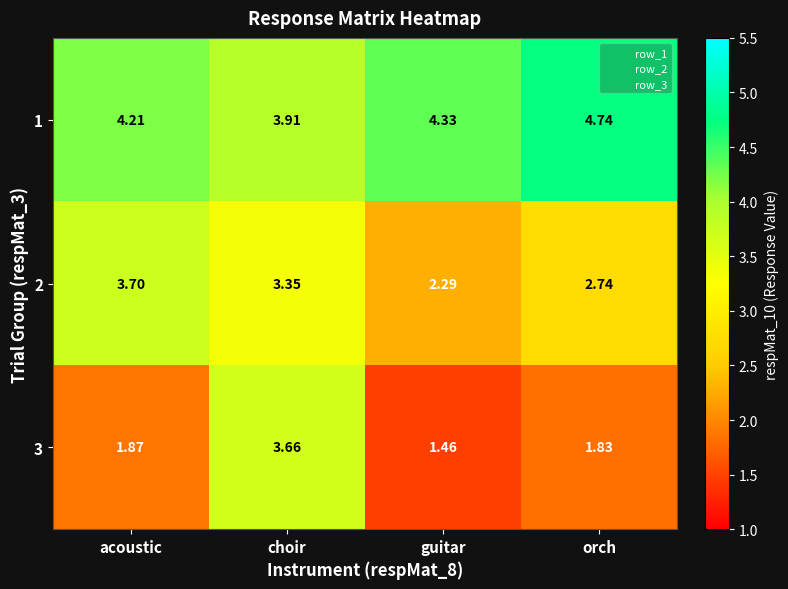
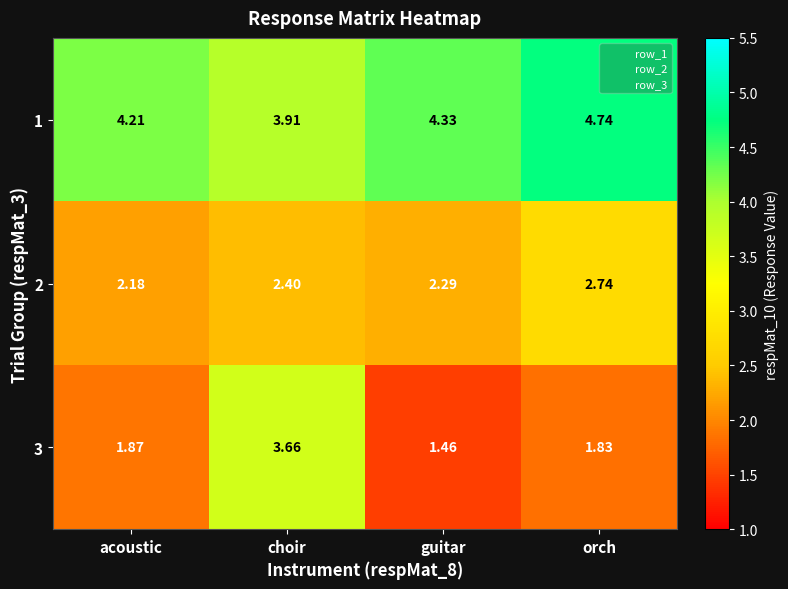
  {
    "1": {
      "acoustic": 4.21,
      "choir": 3.91,
      "guitar": 4.33,
      "orch": 4.74
    },
    "2": {
-     "acoustic": 3.70,
-     "choir": 3.35,
+     "acoustic": 2.18,
+     "choir": 2.40,
      "guitar": 2.29,
      "orch": 2.74
    },
    "3": {
      "acoustic": 1.87,
      "choir": 3.66,
      "guitar": 1.46,
      "orch": 1.83
    }
  }
